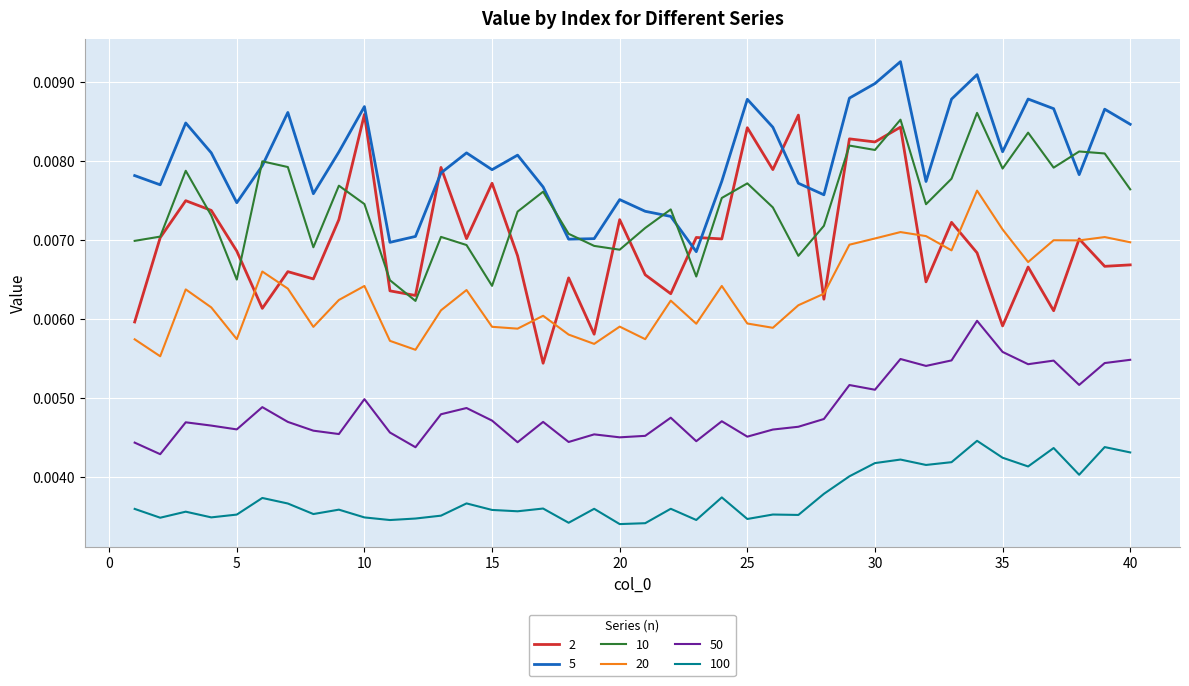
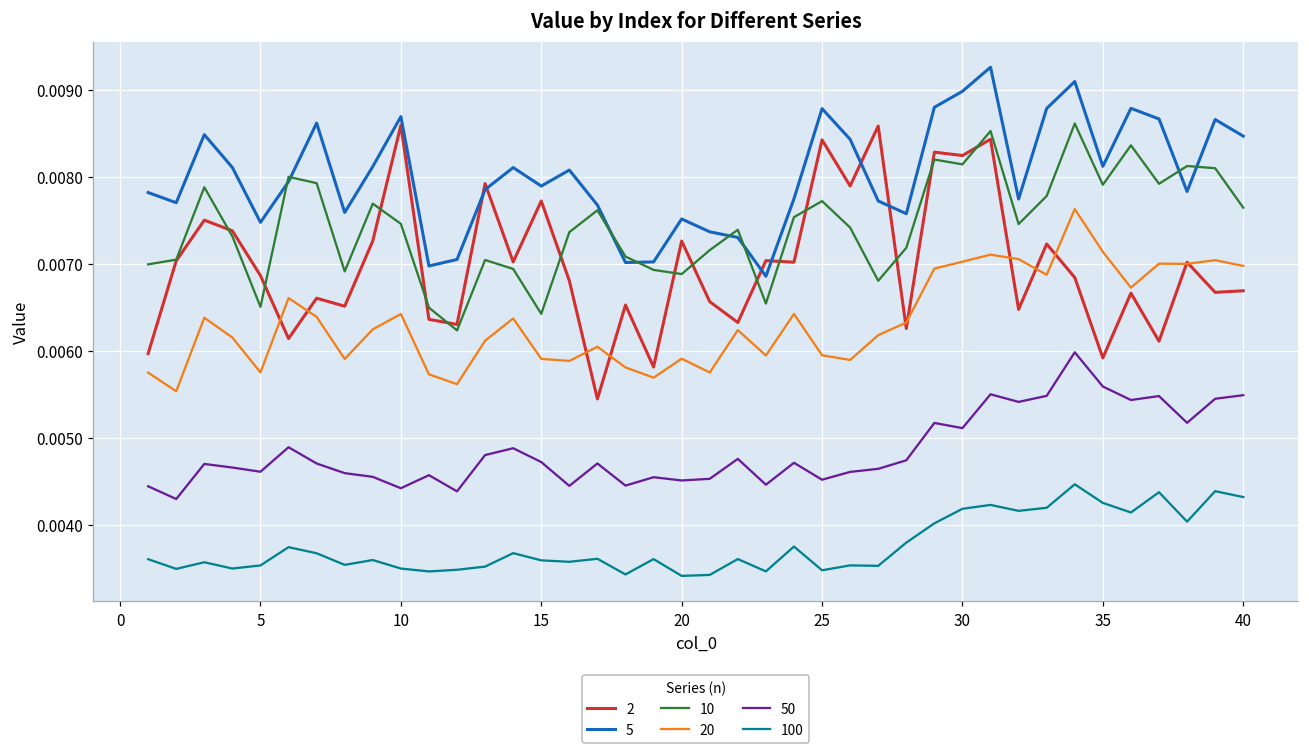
  {
    "2": {
      "5": 0.0069,
      "10": 0.0086,
      "15": 0.0077,
      "20": 0.0073,
      "25": 0.0084,
      "30": 0.0082,
      "35": 0.0059,
      "40": 0.0067
    },
    "5": {
      "5": 0.0075,
      "10": 0.0087,
      "15": 0.0079,
      "20": 0.0075,
      "25": 0.0088,
      "30": 0.0090,
      "35": 0.0081,
      "40": 0.0085
    },
    "10": {
      "5": 0.0065,
      "10": 0.0075,
      "15": 0.0064,
      "20": 0.0069,
      "25": 0.0077,
      "30": 0.0081,
      "35": 0.0079,
      "40": 0.0076
    },
    "20": {
      "5": 0.0057,
      "10": 0.0064,
      "15": 0.0059,
      "20": 0.0059,
      "25": 0.0059,
      "30": 0.0070,
      "35": 0.0071,
      "40": 0.0070
    },
    "50": {
      "5": 0.0046,
-     "10": 0.0050,
+     "10": 0.0044,
      "15": 0.0047,
      "20": 0.0045,
      "25": 0.0045,
      "30": 0.0051,
      "35": 0.0056,
      "40": 0.0055
    },
    "100": {
      "5": 0.0035,
      "10": 0.0035,
      "15": 0.0036,
      "20": 0.0034,
      "25": 0.0035,
      "30": 0.0042,
      "35": 0.0042,
      "40": 0.0043
    }
  }
